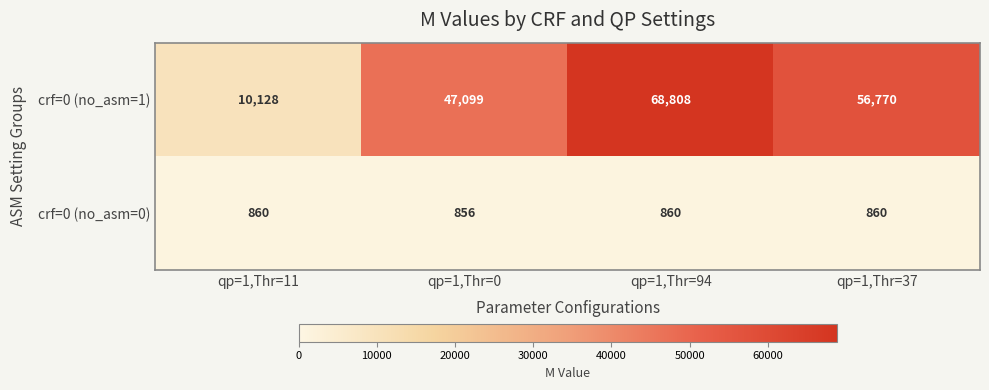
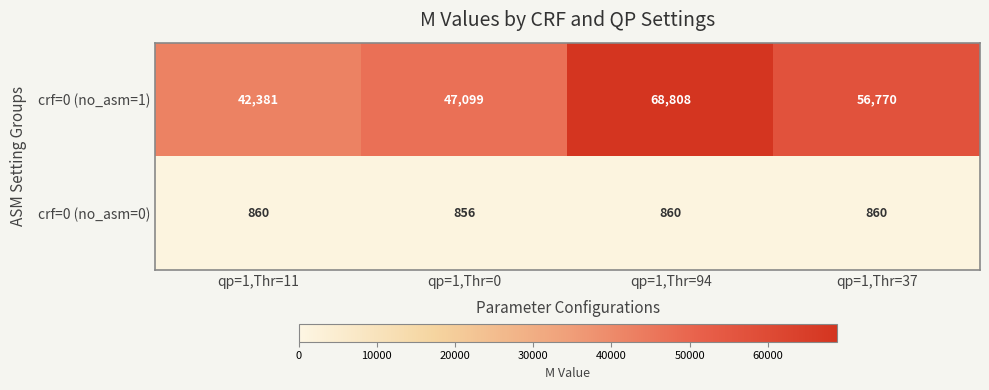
  {
    "crf=0 (no_asm=1)": {
-     "qp=1,Thr=11": "10,128",
+     "qp=1,Thr=11": "42,381",
      "qp=1,Thr=0": "47,099",
      "qp=1,Thr=94": "68,808",
      "qp=1,Thr=37": "56,770"
    },
    "crf=0 (no_asm=0)": {
      "qp=1,Thr=11": "860",
      "qp=1,Thr=0": "856",
      "qp=1,Thr=94": "860",
      "qp=1,Thr=37": "860"
    }
  }
